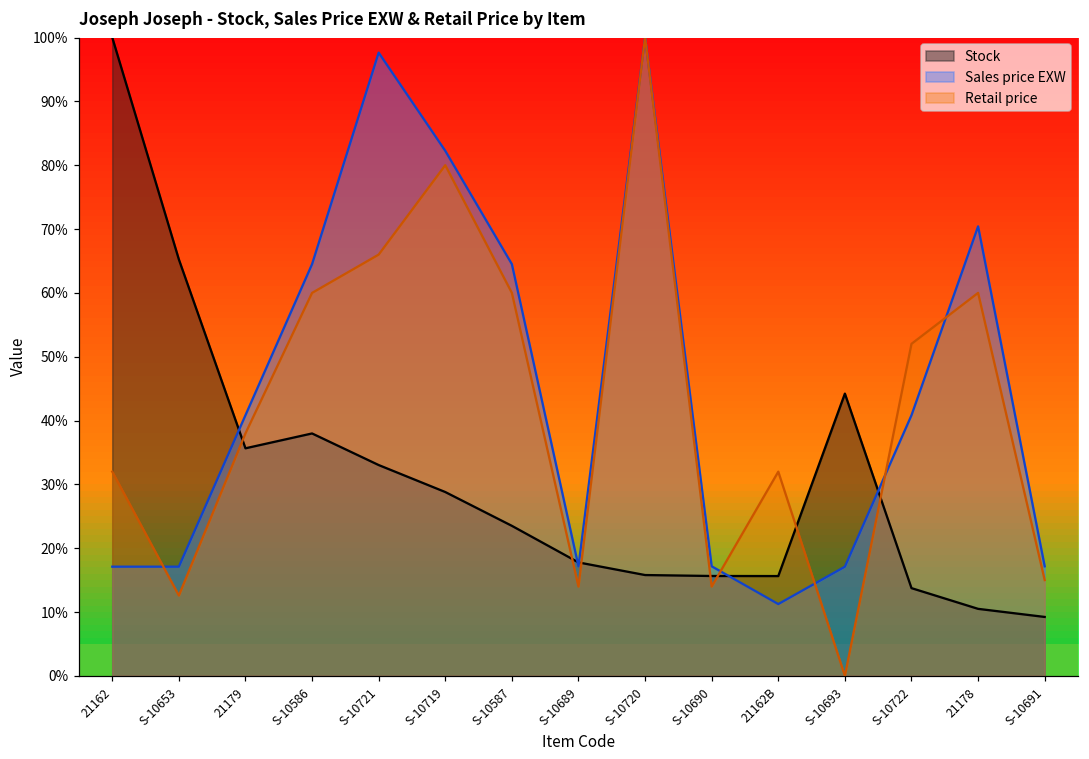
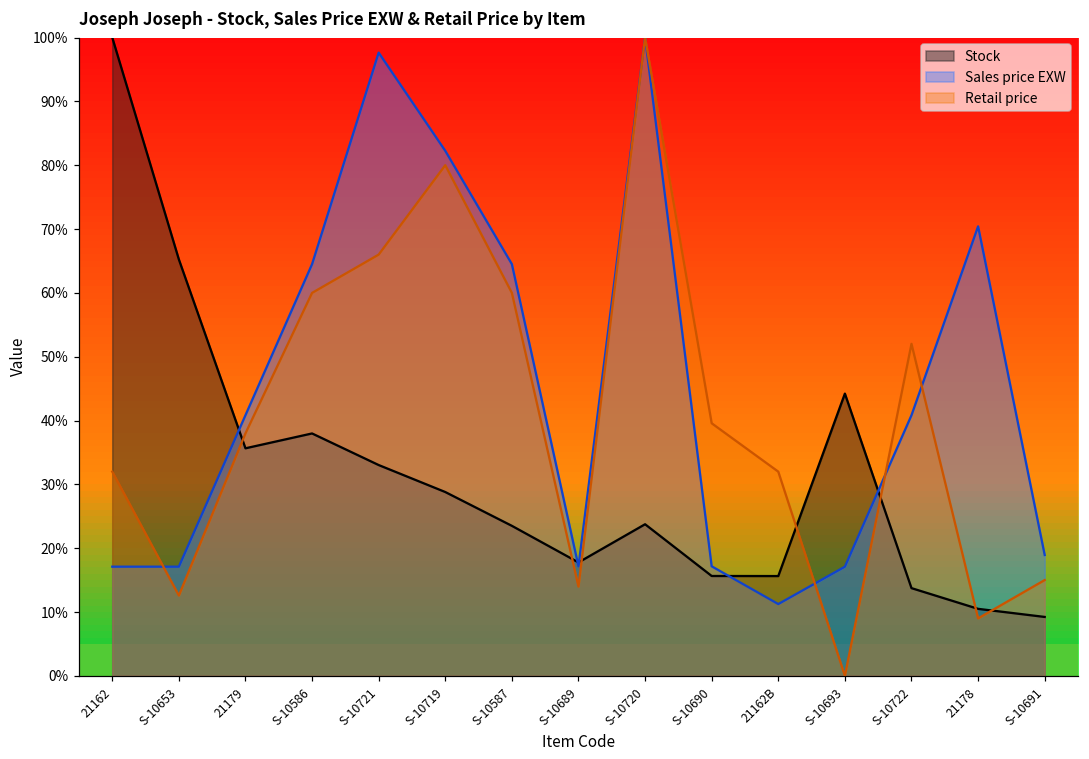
  {
    "Stock": {
      "21162": "100%",
      "S-10653": "65%",
      "21179": "36%",
      "S-10586": "38%",
      "S-10721": "33%",
      "S-10719": "29%",
      "S-10587": "23%",
      "S-10689": "18%",
-     "S-10720": "16%",
+     "S-10720": "24%",
      "S-10690": "16%",
      "21162B": "16%",
      "S-10693": "44%",
      "S-10722": "14%",
      "21178": "10%",
      "S-10691": "9%"
    },
    "Sales price EXW": {
      "21162": "17%",
      "S-10653": "17%",
      "21179": "41%",
      "S-10586": "64%",
      "S-10721": "98%",
      "S-10719": "82%",
      "S-10587": "64%",
      "S-10689": "17%",
      "S-10690": "17%",
      "21162B": "11%",
      "S-10693": "17%",
      "S-10722": "41%",
      "21178": "70%",
-     "S-10691": "17%"
+     "S-10691": "19%"
    },
    "Retail price": {
      "21162": "32%",
      "S-10653": "13%",
      "21179": "38%",
      "S-10586": "60%",
      "S-10721": "66%",
      "S-10719": "80%",
      "S-10587": "60%",
      "S-10689": "14%",
-     "S-10690": "14%",
+     "S-10690": "40%",
      "21162B": "32%",
      "S-10693": "0%",
      "S-10722": "52%",
-     "21178": "60%",
+     "21178": "9%",
      "S-10691": "15%"
    }
  }
